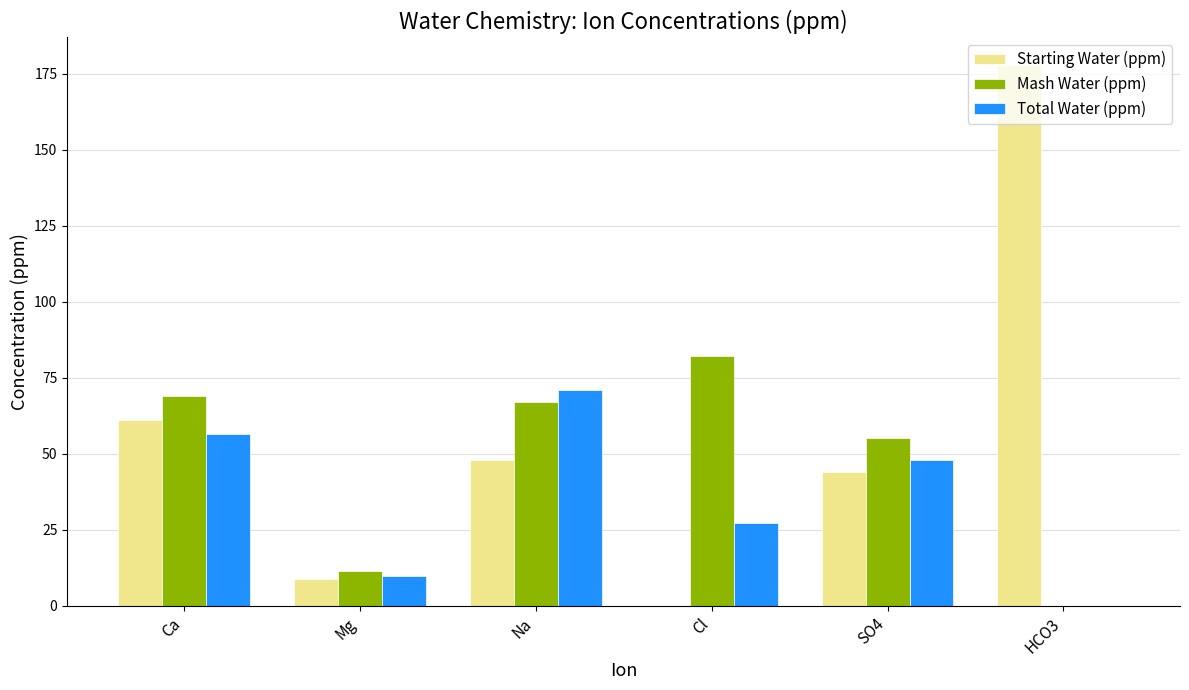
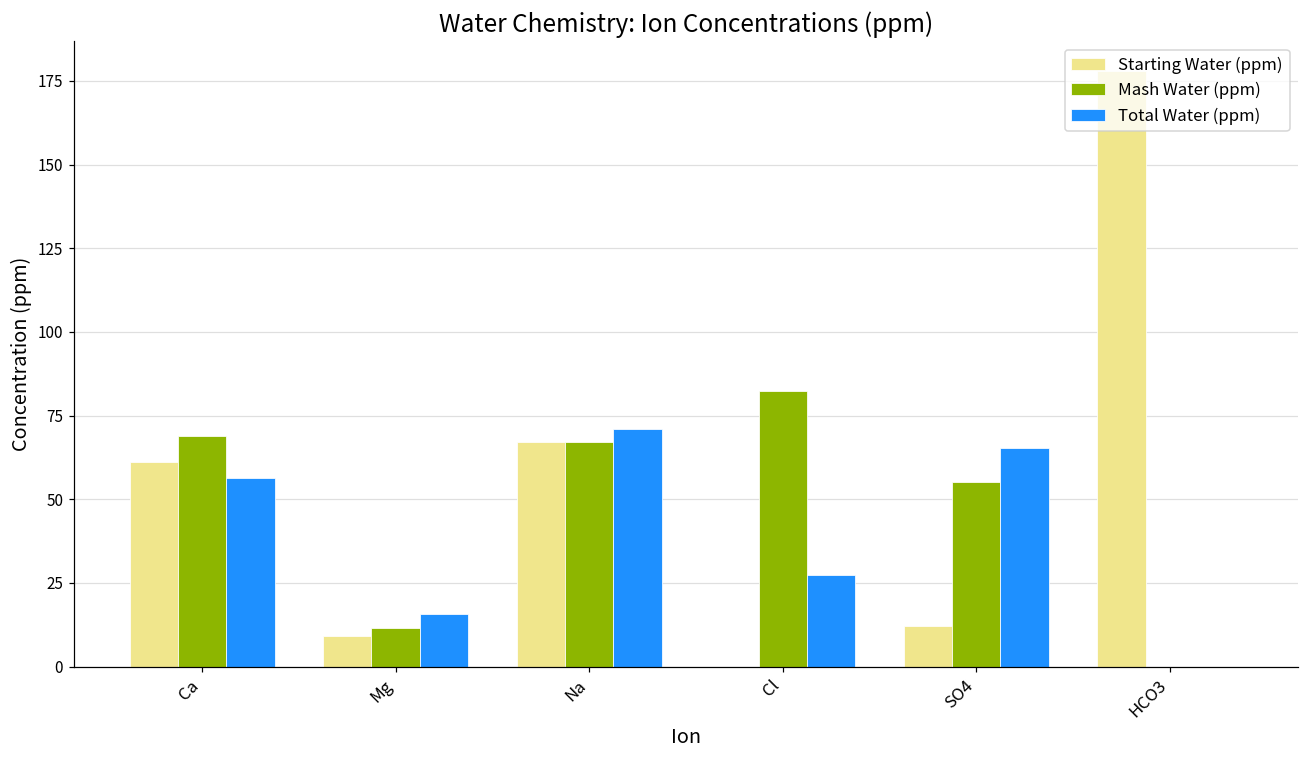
  {
    "Starting Water (ppm)": {
      "Ca": 61,
      "Mg": 9,
-     "Na": 48,
+     "Na": 67,
      "Cl": 0,
-     "SO4": 44
+     "SO4": 12
    },
    "Mash Water (ppm)": {
      "Ca": 69,
      "Mg": 12,
      "Na": 67,
      "Cl": 82,
      "SO4": 55,
      "HCO3": 0
    },
    "Total Water (ppm)": {
      "Ca": 56,
-     "Mg": 10,
+     "Mg": 16,
      "Na": 71,
      "Cl": 27,
-     "SO4": 48,
+     "SO4": 65,
      "HCO3": 0
    }
  }
